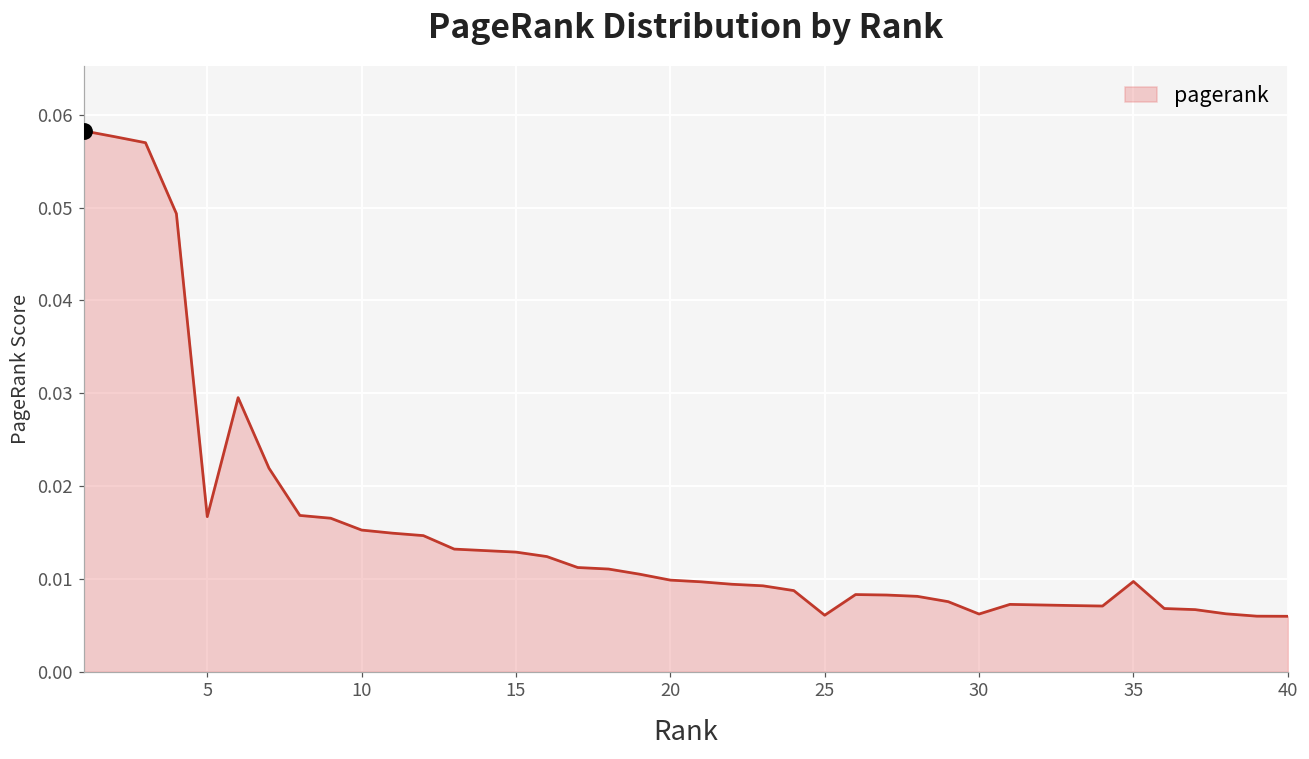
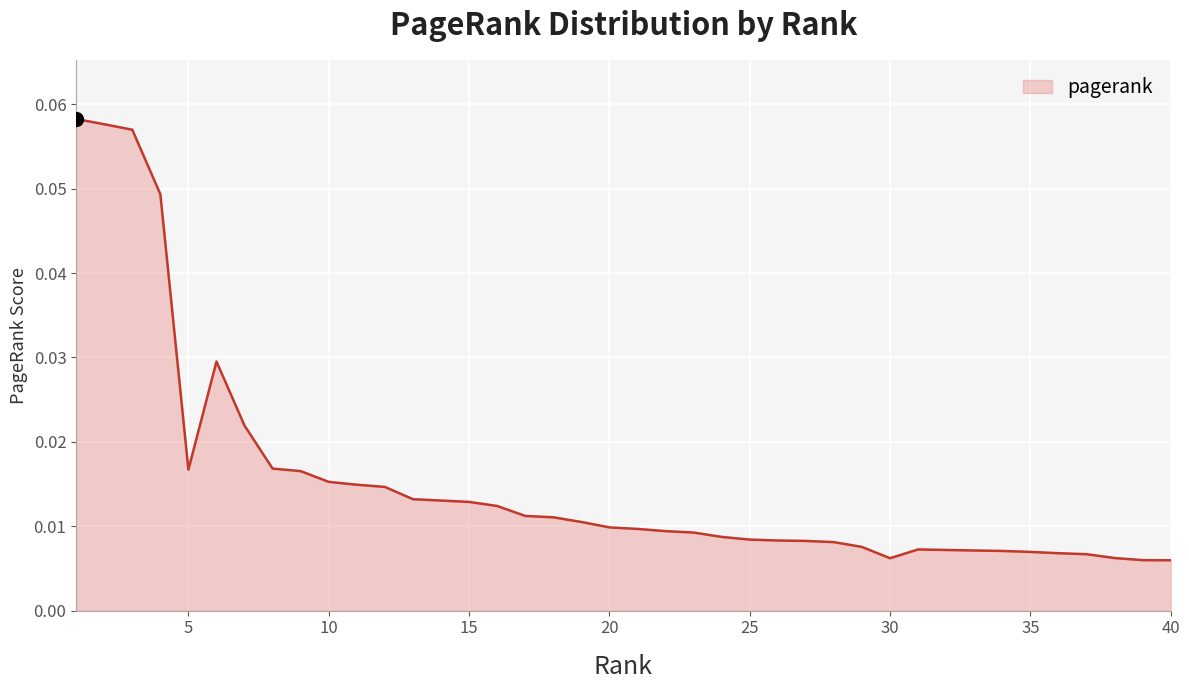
  {
    "pagerank": {
      "5": 0.017,
      "10": 0.015,
      "15": 0.013,
      "20": 0.010,
-     "25": 0.006,
+     "25": 0.008,
      "30": 0.006,
-     "35": 0.010,
+     "35": 0.007,
      "40": 0.006
    }
  }
